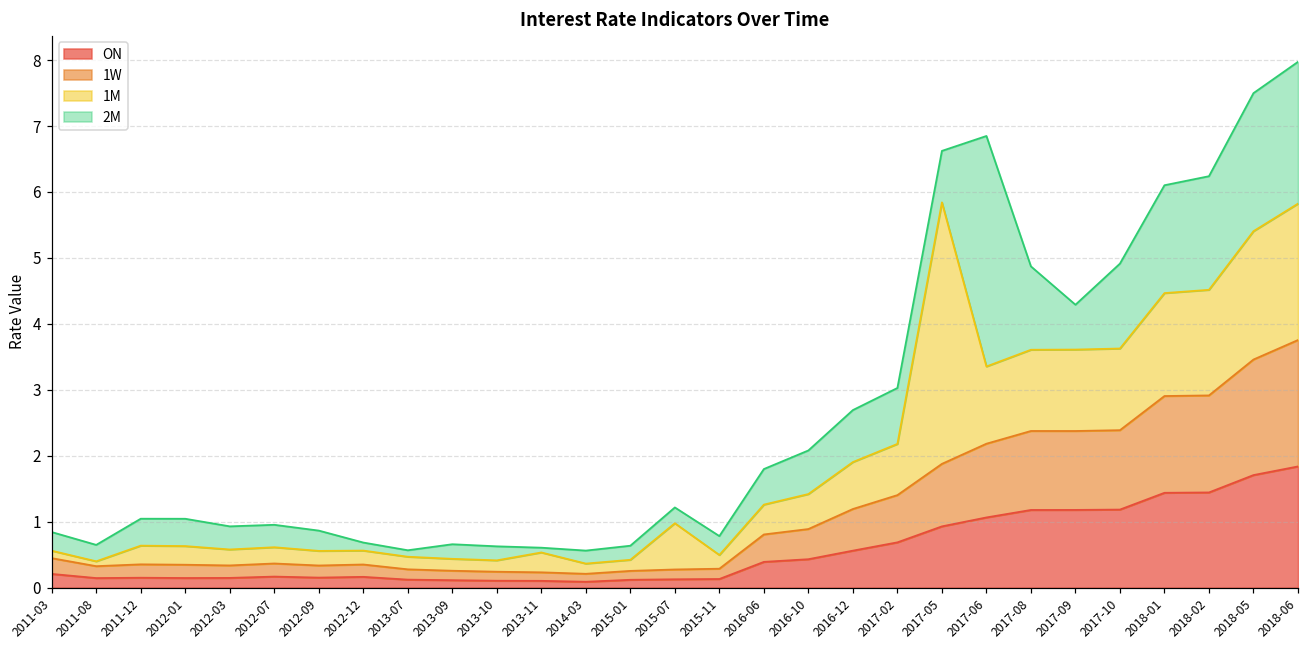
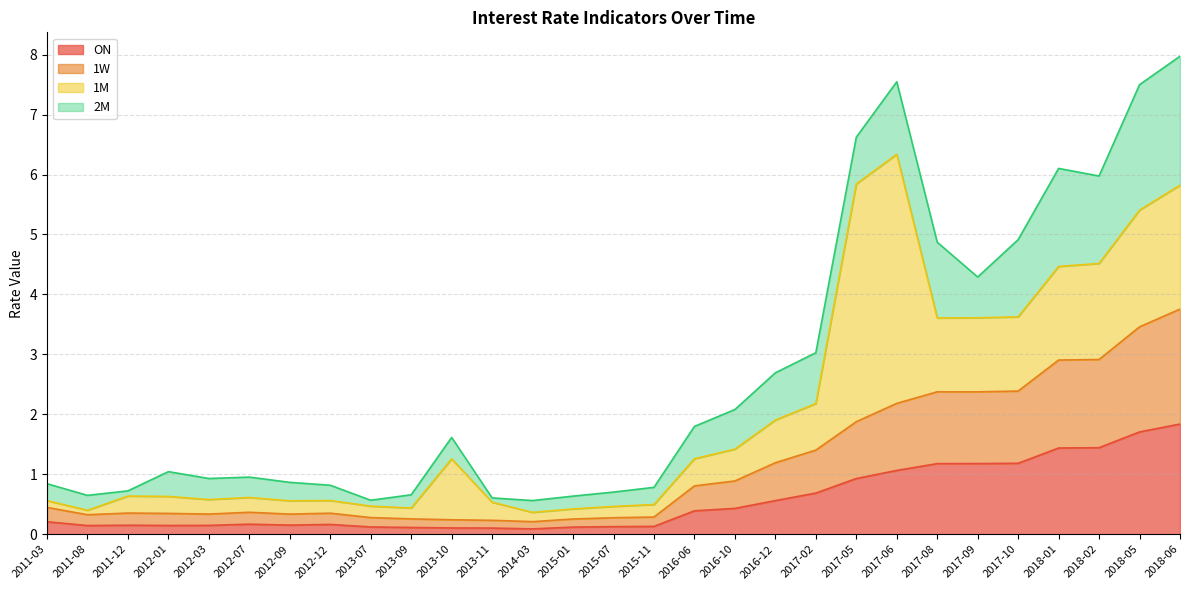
  {
    "1M": {
      "2011-03": 0.1,
      "2011-08": 0.1,
      "2011-12": 0.3,
      "2012-01": 0.3,
      "2012-03": 0.2,
      "2012-07": 0.2,
      "2012-09": 0.2,
      "2012-12": 0.2,
      "2013-07": 0.2,
      "2013-09": 0.2,
-     "2013-10": 0.2,
+     "2013-10": 1.0,
      "2013-11": 0.3,
      "2014-03": 0.2,
      "2015-01": 0.2,
-     "2015-07": 0.7,
+     "2015-07": 0.2,
      "2015-11": 0.2,
      "2016-06": 0.5,
      "2016-10": 0.5,
      "2016-12": 0.7,
      "2017-02": 0.8,
      "2017-05": 4.0,
-     "2017-06": 1.2,
+     "2017-06": 4.2,
      "2017-08": 1.2,
      "2017-09": 1.2,
      "2017-10": 1.2,
      "2018-01": 1.6,
      "2018-02": 1.6,
      "2018-05": 1.9,
      "2018-06": 2.1
    },
    "2M": {
      "2011-03": 0.3,
      "2011-08": 0.2,
-     "2011-12": 0.4,
+     "2011-12": 0.1,
      "2012-01": 0.4,
      "2012-03": 0.4,
      "2012-07": 0.3,
      "2012-09": 0.3,
-     "2012-12": 0.1,
+     "2012-12": 0.3,
      "2013-07": 0.1,
      "2013-09": 0.2,
-     "2013-10": 0.2,
+     "2013-10": 0.4,
      "2013-11": 0.1,
      "2014-03": 0.2,
      "2015-01": 0.2,
      "2015-07": 0.2,
      "2015-11": 0.3,
      "2016-06": 0.5,
      "2016-10": 0.7,
      "2016-12": 0.8,
      "2017-02": 0.8,
      "2017-05": 0.8,
-     "2017-06": 3.5,
+     "2017-06": 1.2,
      "2017-08": 1.3,
      "2017-09": 0.7,
      "2017-10": 1.3,
      "2018-01": 1.6,
-     "2018-02": 1.7,
+     "2018-02": 1.5,
      "2018-05": 2.1,
      "2018-06": 2.2
    }
  }
